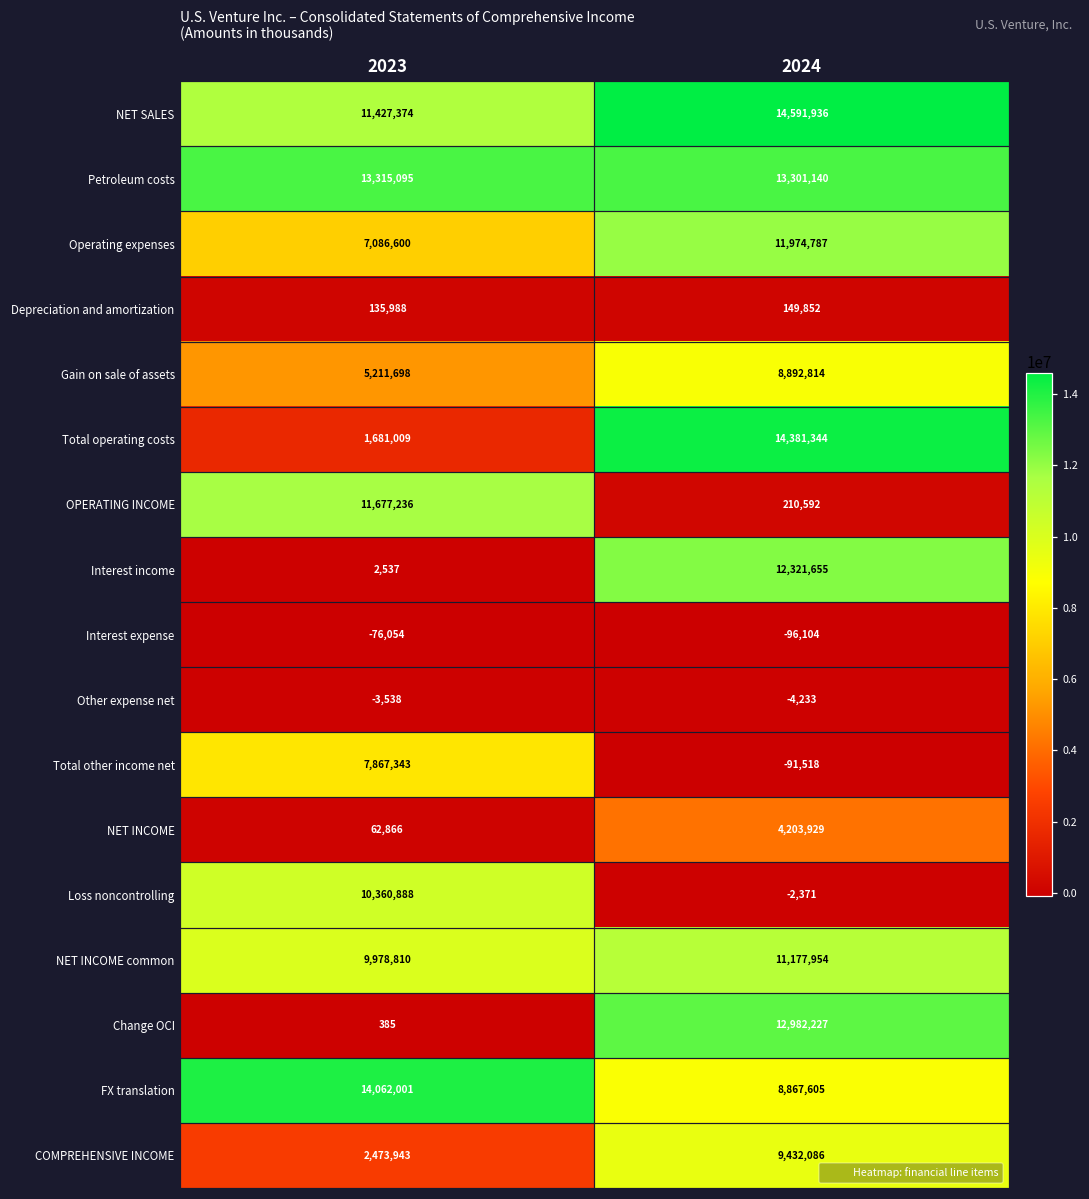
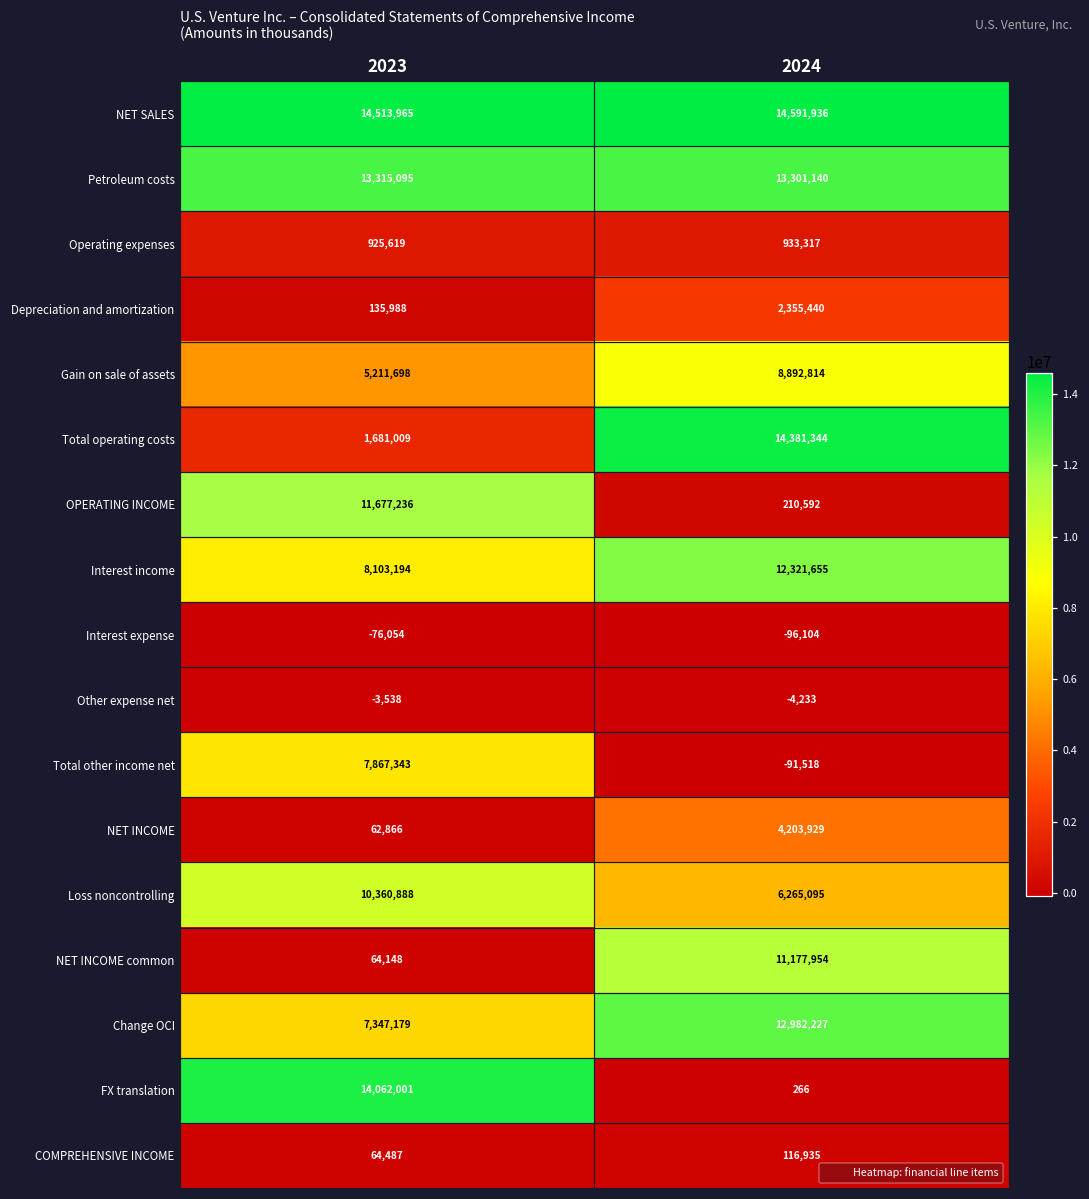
  {
    "NET SALES": {
-     "2023": "11,427,374",
+     "2023": "14,513,965",
      "2024": "14,591,936"
    },
    "Petroleum costs": {
      "2023": "13,315,095",
      "2024": "13,301,140"
    },
    "Operating expenses": {
-     "2023": "7,086,600",
-     "2024": "11,974,787"
+     "2023": "925,619",
+     "2024": "933,317"
    },
    "Depreciation and amortization": {
      "2023": "135,988",
-     "2024": "149,852"
+     "2024": "2,355,440"
    },
    "Gain on sale of assets": {
      "2023": "5,211,698",
      "2024": "8,892,814"
    },
    "Total operating costs": {
      "2023": "1,681,009",
      "2024": "14,381,344"
    },
    "OPERATING INCOME": {
      "2023": "11,677,236",
      "2024": "210,592"
    },
    "Interest income": {
-     "2023": "2,537",
+     "2023": "8,103,194",
      "2024": "12,321,655"
    },
    "Interest expense": {
      "2023": "-76,054",
      "2024": "-96,104"
    },
    "Other expense net": {
      "2023": "-3,538",
      "2024": "-4,233"
    },
    "Total other income net": {
      "2023": "7,867,343",
      "2024": "-91,518"
    },
    "NET INCOME": {
      "2023": "62,866",
      "2024": "4,203,929"
    },
    "Loss noncontrolling": {
      "2023": "10,360,888",
-     "2024": "-2,371"
+     "2024": "6,265,095"
    },
    "NET INCOME common": {
-     "2023": "9,978,810",
+     "2023": "64,148",
      "2024": "11,177,954"
    },
    "Change OCI": {
-     "2023": "385",
+     "2023": "7,347,179",
      "2024": "12,982,227"
    },
    "FX translation": {
      "2023": "14,062,001",
-     "2024": "8,867,605"
+     "2024": "266"
    },
    "COMPREHENSIVE INCOME": {
-     "2023": "2,473,943",
-     "2024": "9,432,086"
+     "2023": "64,487",
+     "2024": "116,935"
    }
  }
